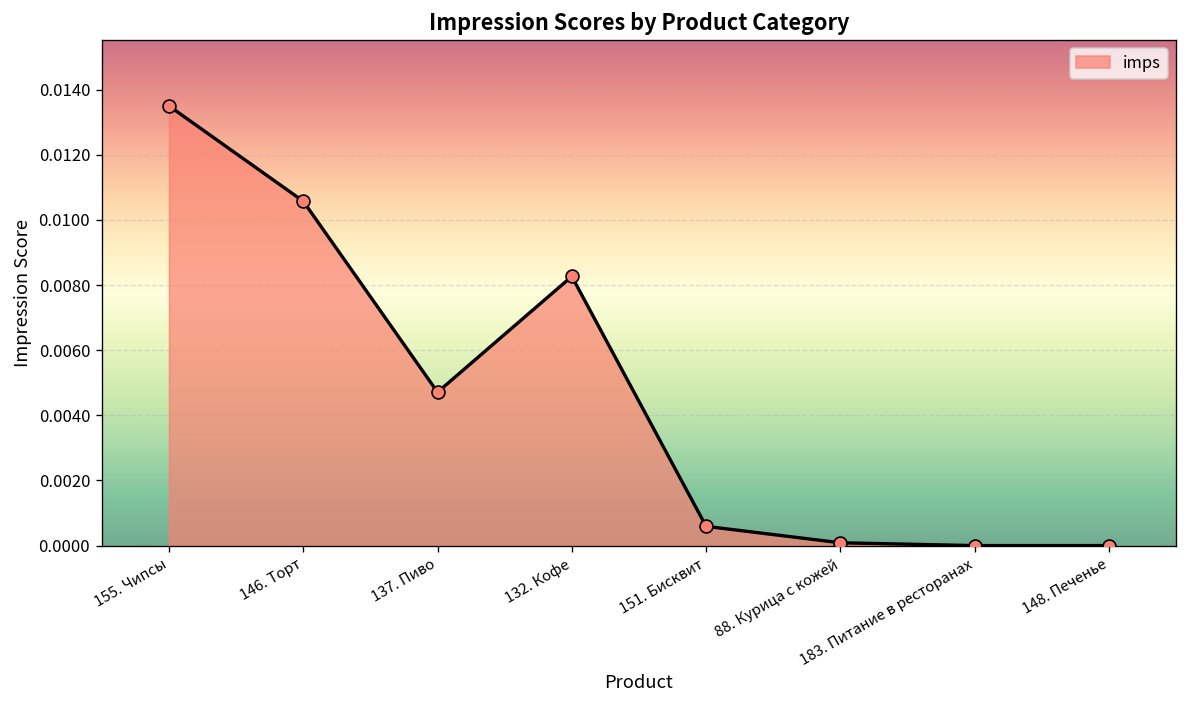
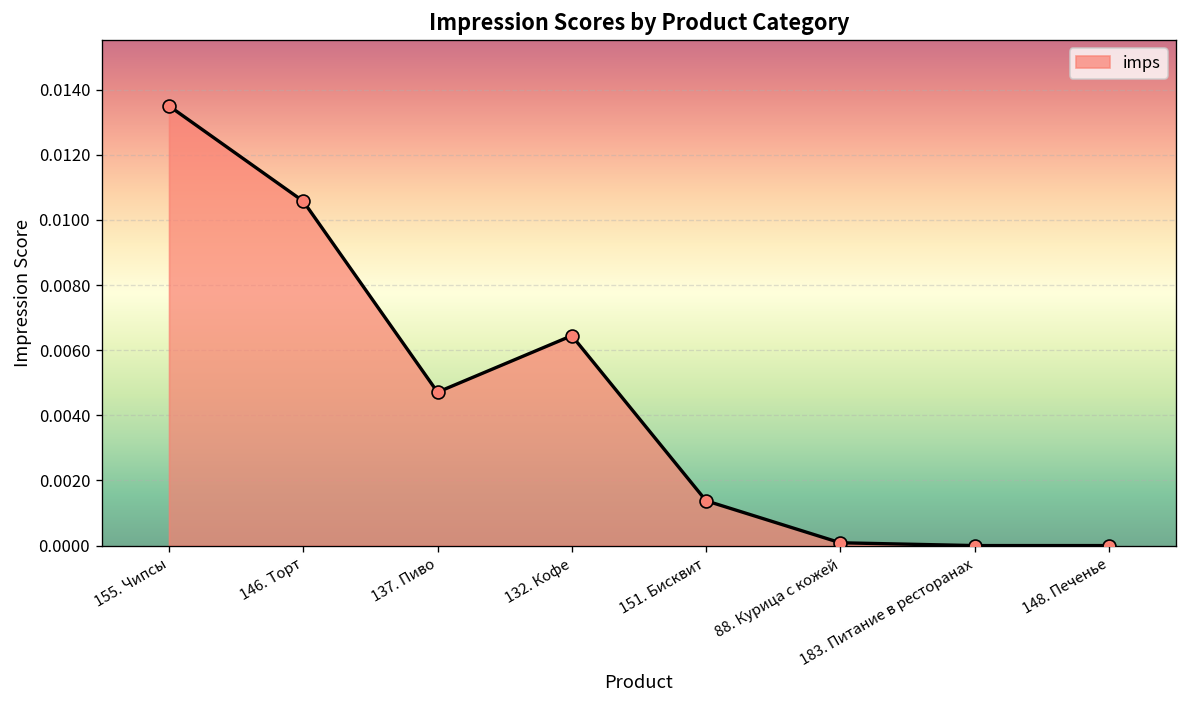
  {
    "155. Чипсы": 0.0135,
    "146. Торт": 0.0106,
    "137. Пиво": 0.0047,
-   "132. Кофе": 0.0083,
-   "151. Бисквит": 0.0006,
+   "132. Кофе": 0.0064,
+   "151. Бисквит": 0.0014,
    "88. Курица с кожей": 0.0001,
    "183. Питание в ресторанах": 0.0000,
    "148. Печенье": 0.0000
  }
